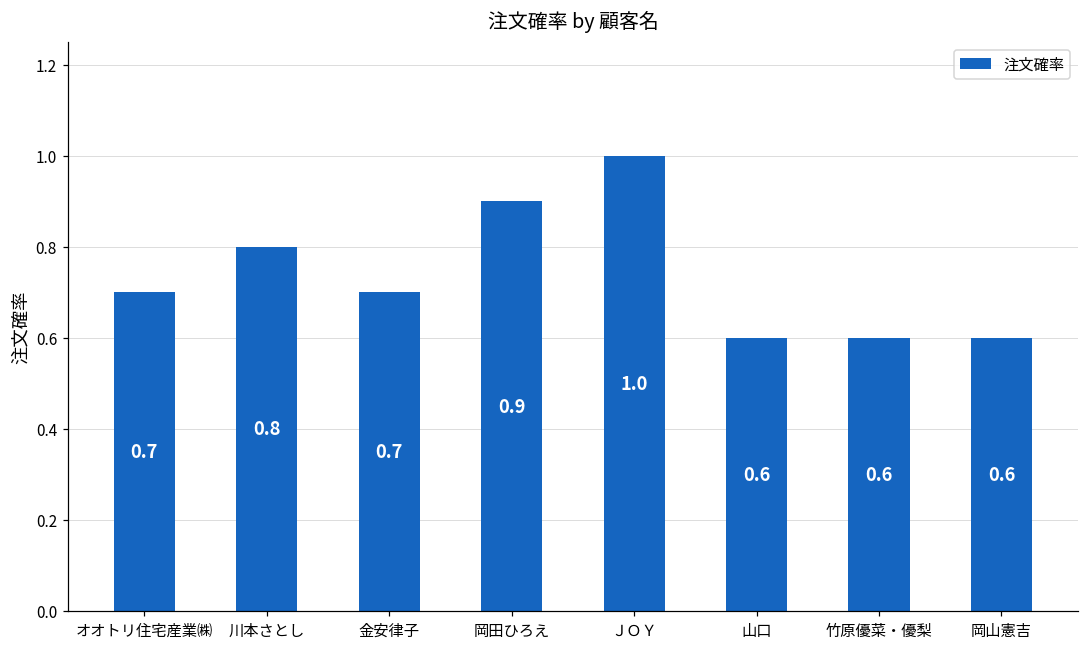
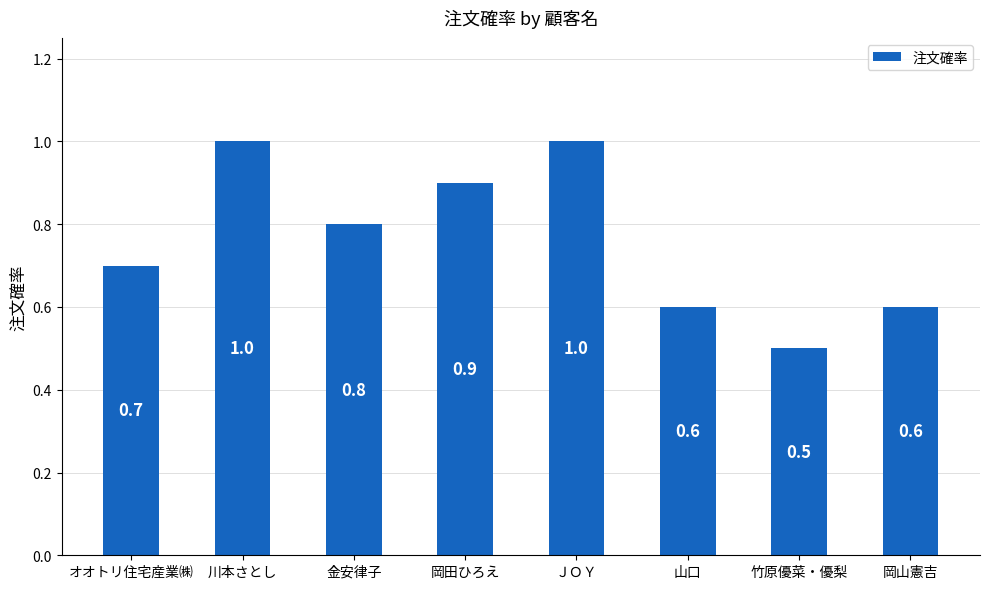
  {
    "オオトリ住宅産業㈱": 0.7,
-   "川本さとし": 0.8,
-   "金安律子": 0.7,
+   "川本さとし": 1.0,
+   "金安律子": 0.8,
    "岡田ひろえ": 0.9,
    "ＪＯＹ": 1.0,
    "山口": 0.6,
-   "竹原優菜・優梨": 0.6,
+   "竹原優菜・優梨": 0.5,
    "岡山憲吉": 0.6
  }
